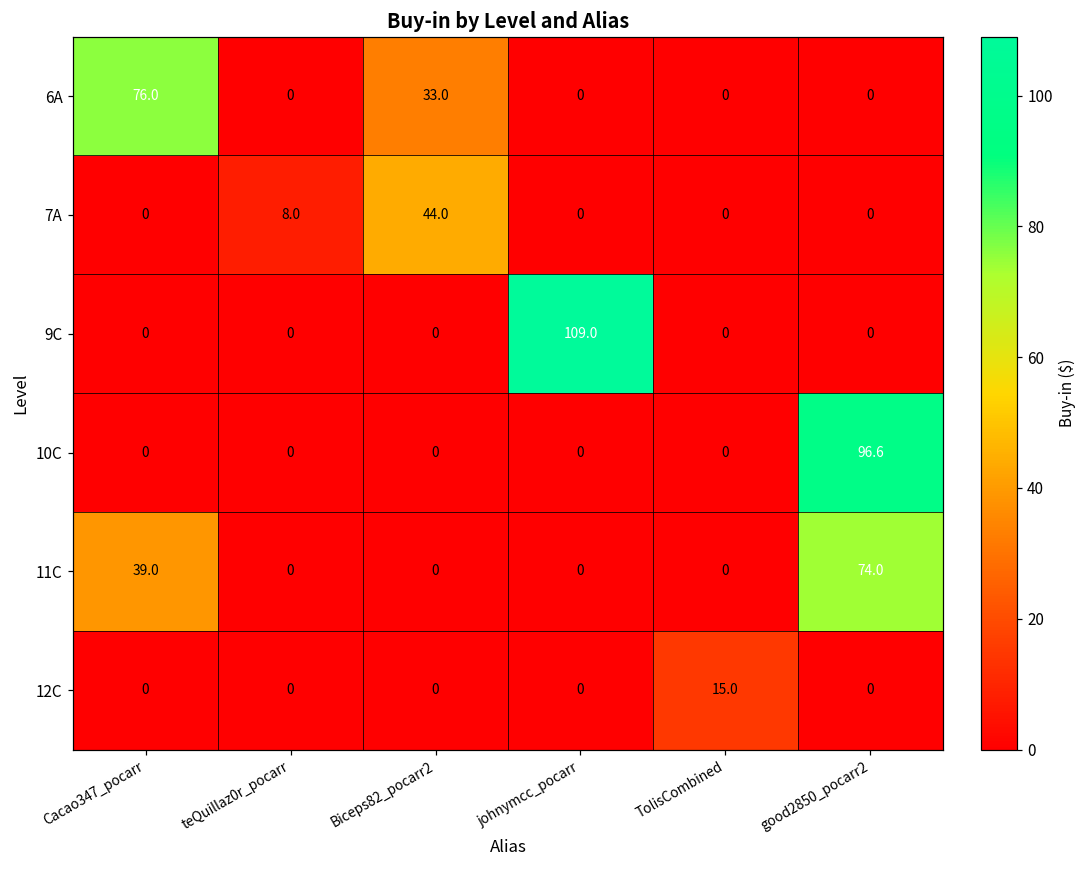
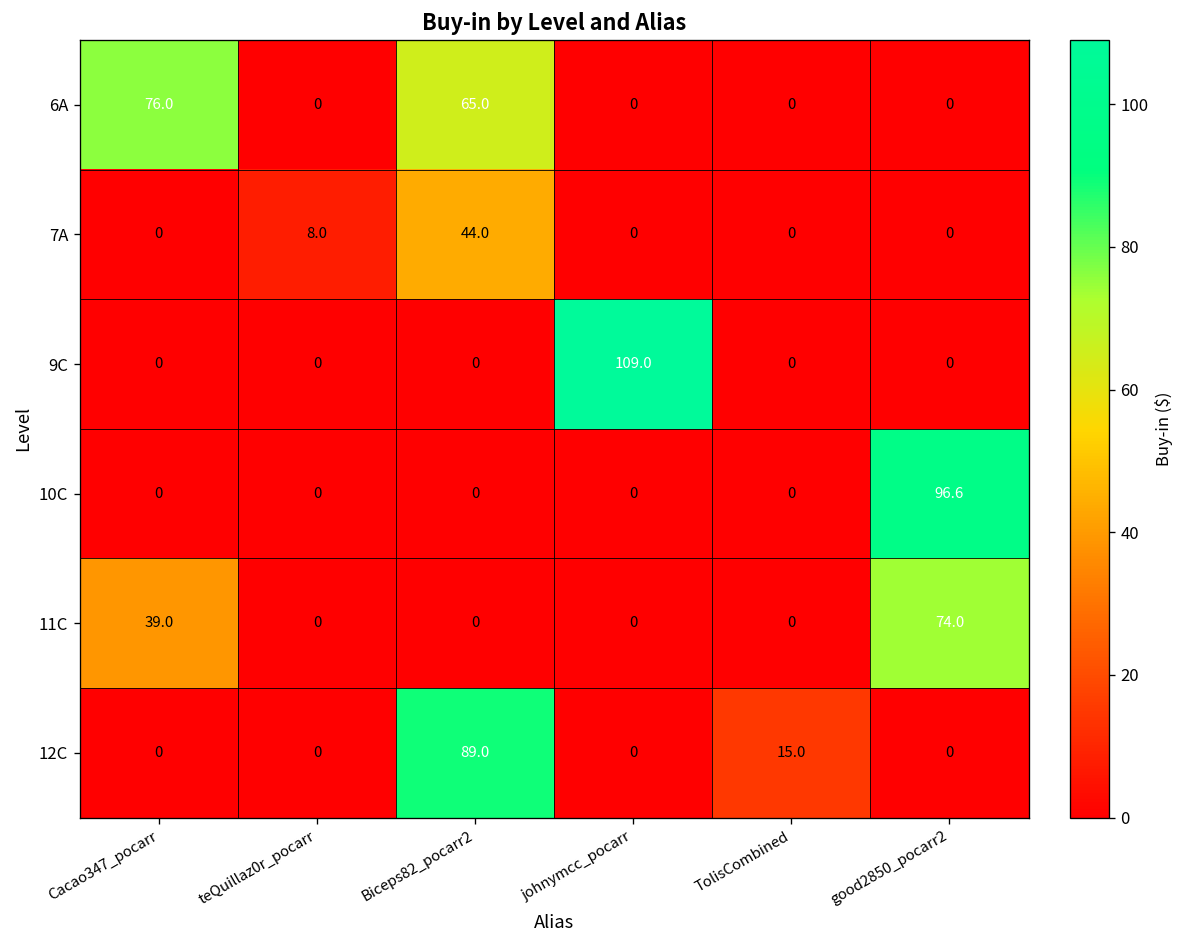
  {
    "6A": {
      "Cacao347_pocarr": 76.0,
      "teQuillaz0r_pocarr": 0,
-     "Biceps82_pocarr2": 33.0,
+     "Biceps82_pocarr2": 65.0,
      "johnymcc_pocarr": 0,
      "TolisCombined": 0,
      "good2850_pocarr2": 0
    },
    "7A": {
      "Cacao347_pocarr": 0,
      "teQuillaz0r_pocarr": 8.0,
      "Biceps82_pocarr2": 44.0,
      "johnymcc_pocarr": 0,
      "TolisCombined": 0,
      "good2850_pocarr2": 0
    },
    "9C": {
      "Cacao347_pocarr": 0,
      "teQuillaz0r_pocarr": 0,
      "Biceps82_pocarr2": 0,
      "johnymcc_pocarr": 109.0,
      "TolisCombined": 0,
      "good2850_pocarr2": 0
    },
    "10C": {
      "Cacao347_pocarr": 0,
      "teQuillaz0r_pocarr": 0,
      "Biceps82_pocarr2": 0,
      "johnymcc_pocarr": 0,
      "TolisCombined": 0,
      "good2850_pocarr2": 96.6
    },
    "11C": {
      "Cacao347_pocarr": 39.0,
      "teQuillaz0r_pocarr": 0,
      "Biceps82_pocarr2": 0,
      "johnymcc_pocarr": 0,
      "TolisCombined": 0,
      "good2850_pocarr2": 74.0
    },
    "12C": {
      "Cacao347_pocarr": 0,
      "teQuillaz0r_pocarr": 0,
-     "Biceps82_pocarr2": 0,
+     "Biceps82_pocarr2": 89.0,
      "johnymcc_pocarr": 0,
      "TolisCombined": 15.0,
      "good2850_pocarr2": 0
    }
  }
